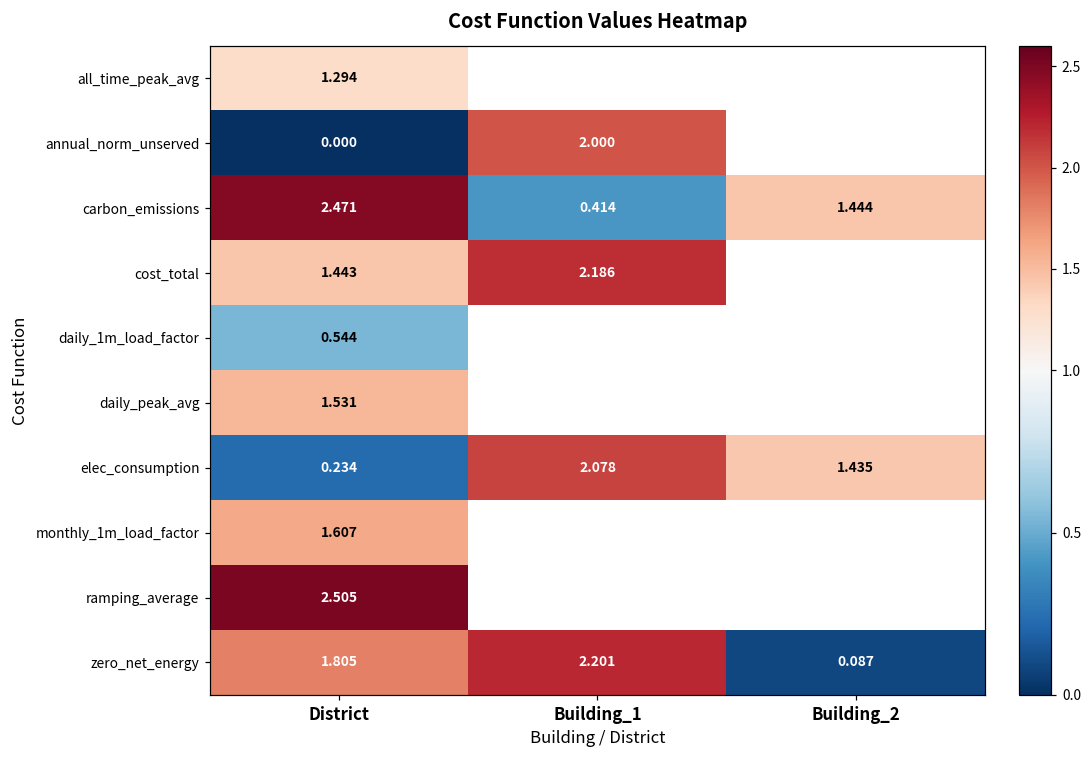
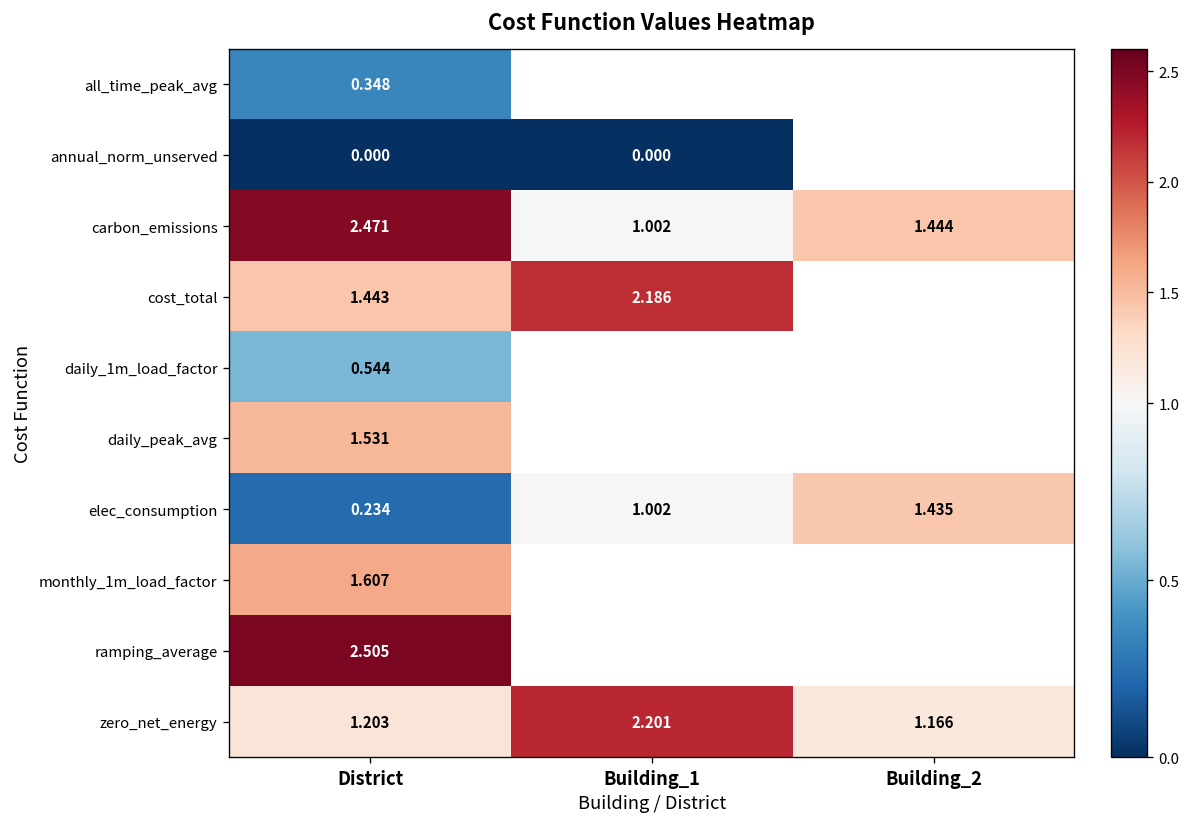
  {
    "all_time_peak_avg": {
-     "District": 1.294
+     "District": 0.348
    },
    "annual_norm_unserved": {
      "District": 0.000,
-     "Building_1": 2.000
+     "Building_1": 0.000
    },
    "carbon_emissions": {
      "District": 2.471,
-     "Building_1": 0.414,
+     "Building_1": 1.002,
      "Building_2": 1.444
    },
    "cost_total": {
      "District": 1.443,
      "Building_1": 2.186
    },
    "daily_1m_load_factor": {
      "District": 0.544
    },
    "daily_peak_avg": {
      "District": 1.531
    },
    "elec_consumption": {
      "District": 0.234,
-     "Building_1": 2.078,
+     "Building_1": 1.002,
      "Building_2": 1.435
    },
    "monthly_1m_load_factor": {
      "District": 1.607
    },
    "ramping_average": {
      "District": 2.505
    },
    "zero_net_energy": {
-     "District": 1.805,
+     "District": 1.203,
      "Building_1": 2.201,
-     "Building_2": 0.087
+     "Building_2": 1.166
    }
  }
